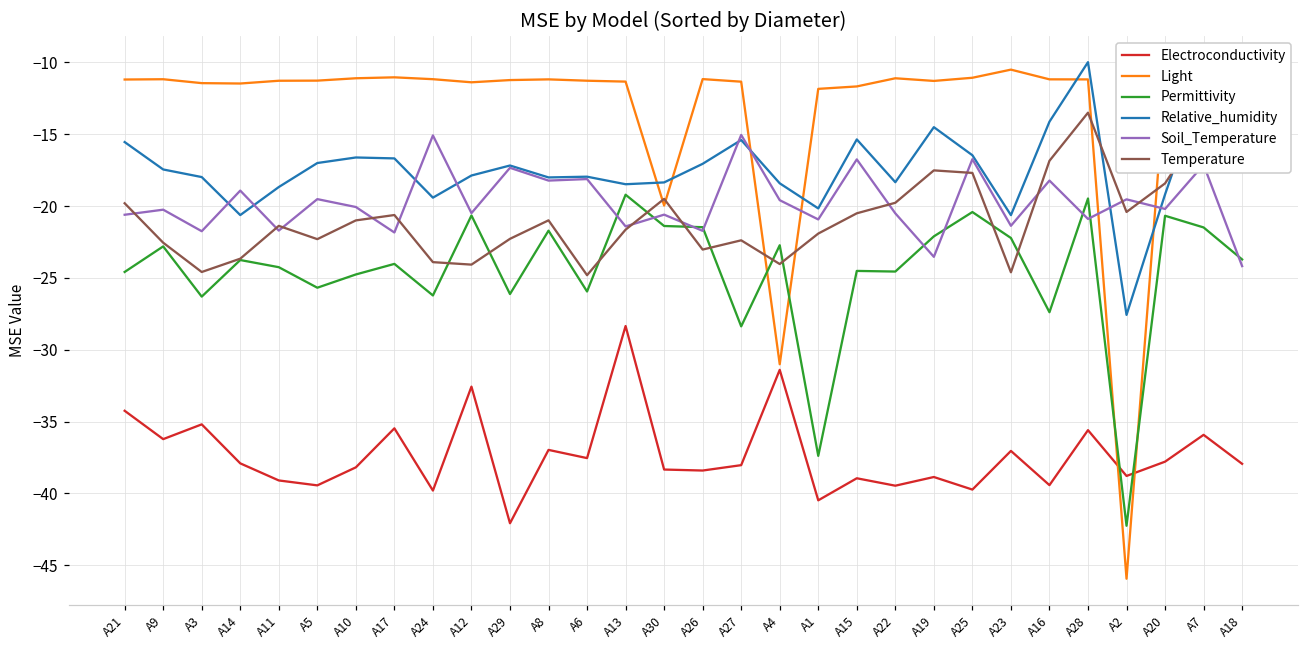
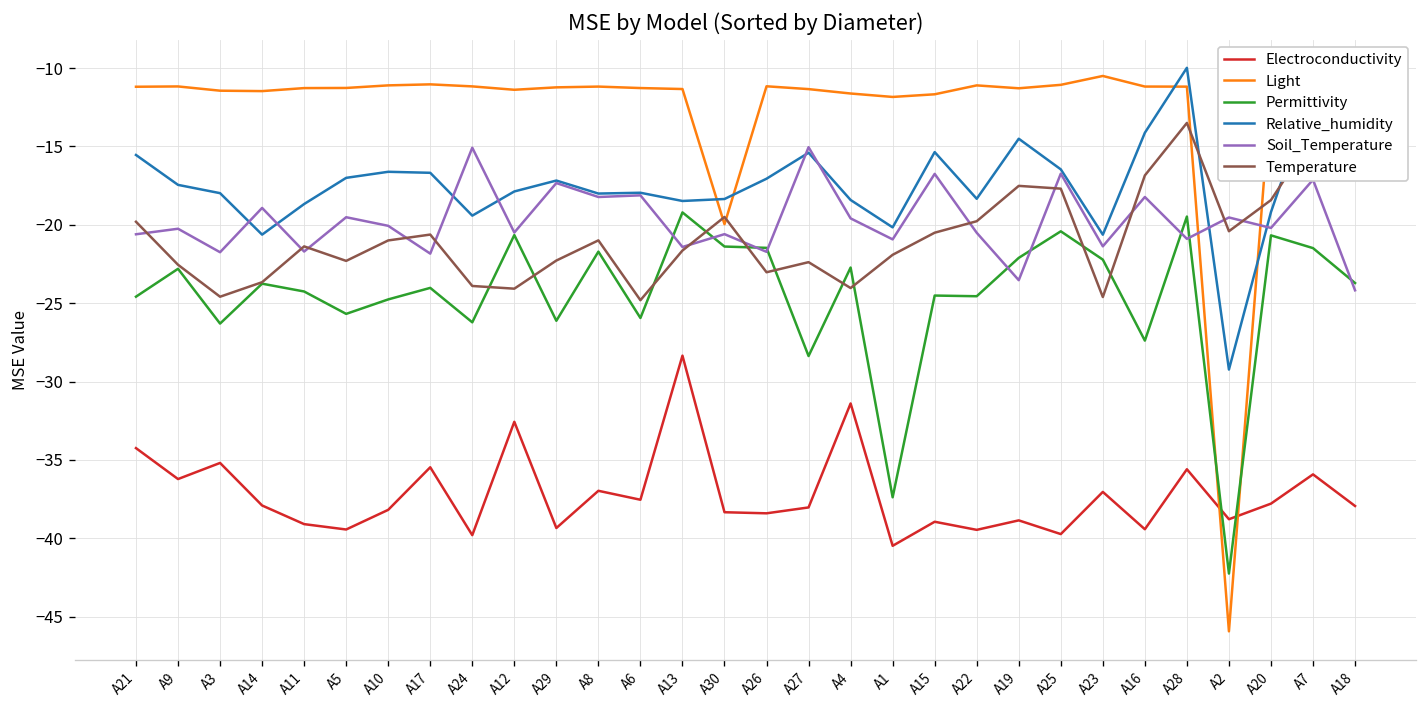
  {
    "Electroconductivity": {
      "A21": -34.2,
      "A9": -36.2,
      "A3": -35.2,
      "A14": -37.9,
      "A11": -39.1,
      "A5": -39.4,
      "A10": -38.2,
      "A17": -35.5,
      "A24": -39.8,
      "A12": -32.6,
-     "A29": -42.1,
+     "A29": -39.3,
      "A8": -37.0,
      "A6": -37.5,
      "A13": -28.3,
      "A30": -38.3,
      "A26": -38.4,
      "A27": -38.0,
      "A4": -31.4,
      "A1": -40.5,
      "A15": -38.9,
      "A22": -39.5,
      "A19": -38.9,
      "A25": -39.7,
      "A23": -37.0,
      "A16": -39.4,
      "A28": -35.6,
      "A2": -38.8,
      "A20": -37.8,
      "A7": -35.9,
      "A18": -37.9
    },
    "Light": {
      "A21": -11.2,
      "A9": -11.2,
      "A3": -11.4,
      "A14": -11.5,
      "A11": -11.3,
      "A5": -11.3,
      "A10": -11.1,
      "A17": -11.0,
      "A24": -11.2,
      "A12": -11.4,
      "A29": -11.2,
      "A8": -11.2,
      "A6": -11.3,
      "A13": -11.3,
      "A30": -20.0,
      "A26": -11.2,
      "A27": -11.3,
-     "A4": -31.0,
+     "A4": -11.6,
      "A1": -11.8,
      "A15": -11.7,
      "A22": -11.1,
      "A19": -11.3,
      "A25": -11.1,
      "A23": -10.5,
      "A16": -11.2,
      "A28": -11.2,
      "A2": -45.9
    },
    "Permittivity": {
      "A21": -24.6,
      "A9": -22.8,
      "A3": -26.3,
      "A11": -24.3,
      "A5": -25.7,
      "A10": -24.8,
      "A17": -24.0,
      "A24": -26.2,
      "A29": -26.1,
      "A8": -21.7,
      "A6": -25.9,
      "A13": -19.2,
      "A30": -21.4,
      "A26": -21.5,
      "A27": -28.4,
      "A4": -22.7,
      "A1": -37.4,
      "A15": -24.5,
      "A22": -24.6,
      "A19": -22.1,
      "A25": -20.4,
      "A23": -22.2,
      "A16": -27.4,
      "A28": -19.5,
      "A2": -42.3,
      "A20": -20.7,
      "A7": -21.5,
      "A18": -23.7
    },
    "Relative_humidity": {
      "A21": -15.5,
      "A9": -17.5,
      "A3": -18.0,
      "A14": -20.6,
      "A11": -18.7,
      "A5": -17.0,
      "A10": -16.6,
      "A17": -16.7,
      "A24": -19.4,
      "A12": -17.9,
      "A8": -18.0,
      "A13": -18.5,
      "A30": -18.4,
      "A26": -17.1,
      "A27": -15.4,
      "A4": -18.4,
      "A1": -20.2,
      "A15": -15.4,
      "A22": -18.3,
      "A19": -14.5,
      "A25": -16.5,
      "A23": -20.6,
      "A16": -14.1,
      "A28": -10.0,
-     "A2": -27.6,
+     "A2": -29.2,
      "A20": -19.2
    },
    "Soil_Temperature": {
      "A21": -20.6,
      "A9": -20.2,
      "A3": -21.7,
      "A14": -18.9,
      "A11": -21.7,
      "A5": -19.5,
      "A10": -20.1,
      "A17": -21.8,
      "A24": -15.1,
      "A8": -18.2,
      "A13": -21.4,
      "A30": -20.6,
      "A26": -21.7,
      "A27": -15.0,
      "A4": -19.6,
      "A1": -20.9,
      "A15": -16.7,
      "A22": -20.5,
      "A19": -23.5,
      "A25": -16.7,
      "A23": -21.4,
      "A16": -18.2,
      "A28": -20.9,
      "A2": -19.5,
      "A20": -20.2,
      "A18": -24.2
    },
    "Temperature": {
      "A21": -19.8,
      "A9": -22.5,
      "A3": -24.6,
      "A11": -21.4,
      "A5": -22.3,
      "A10": -21.0,
      "A17": -20.6,
      "A24": -23.9,
      "A12": -24.1,
      "A29": -22.3,
      "A8": -21.0,
      "A6": -24.8,
      "A13": -21.6,
      "A30": -19.5,
      "A26": -23.0,
      "A27": -22.4,
      "A4": -24.0,
      "A1": -21.9,
      "A15": -20.5,
      "A22": -19.8,
      "A19": -17.5,
      "A25": -17.7,
      "A23": -24.6,
      "A16": -16.8,
      "A28": -13.5,
      "A2": -20.4,
      "A20": -18.4
    }
  }
